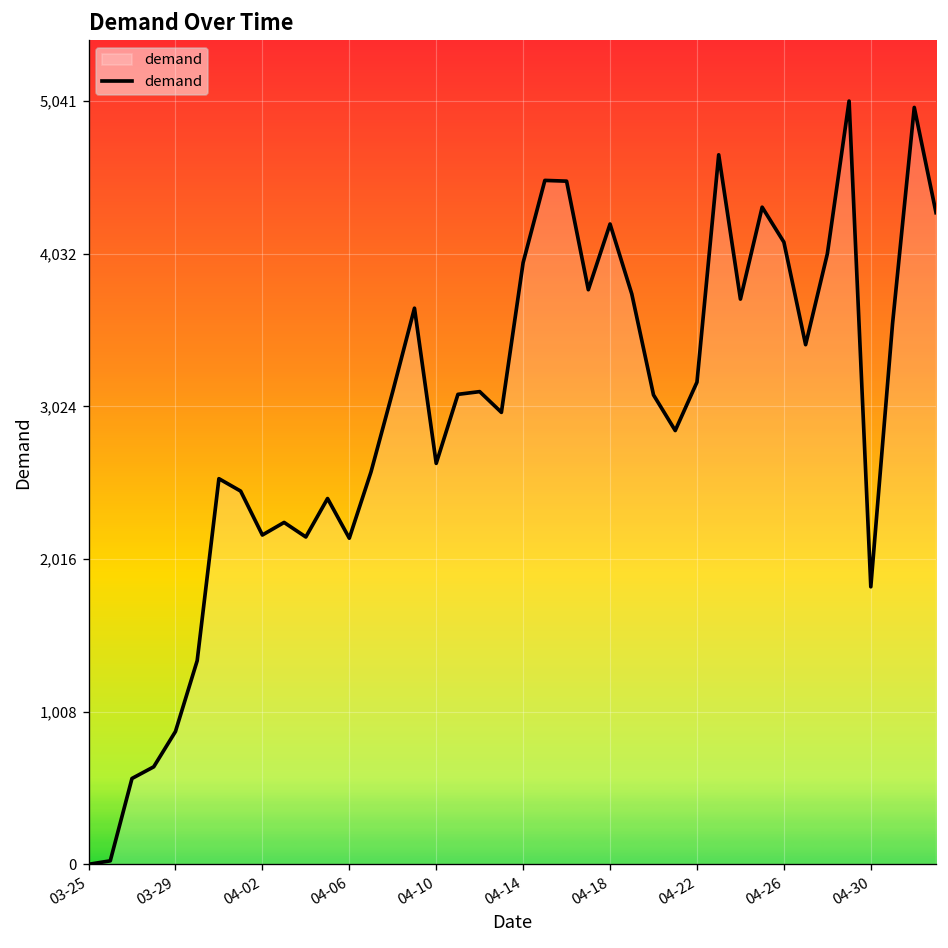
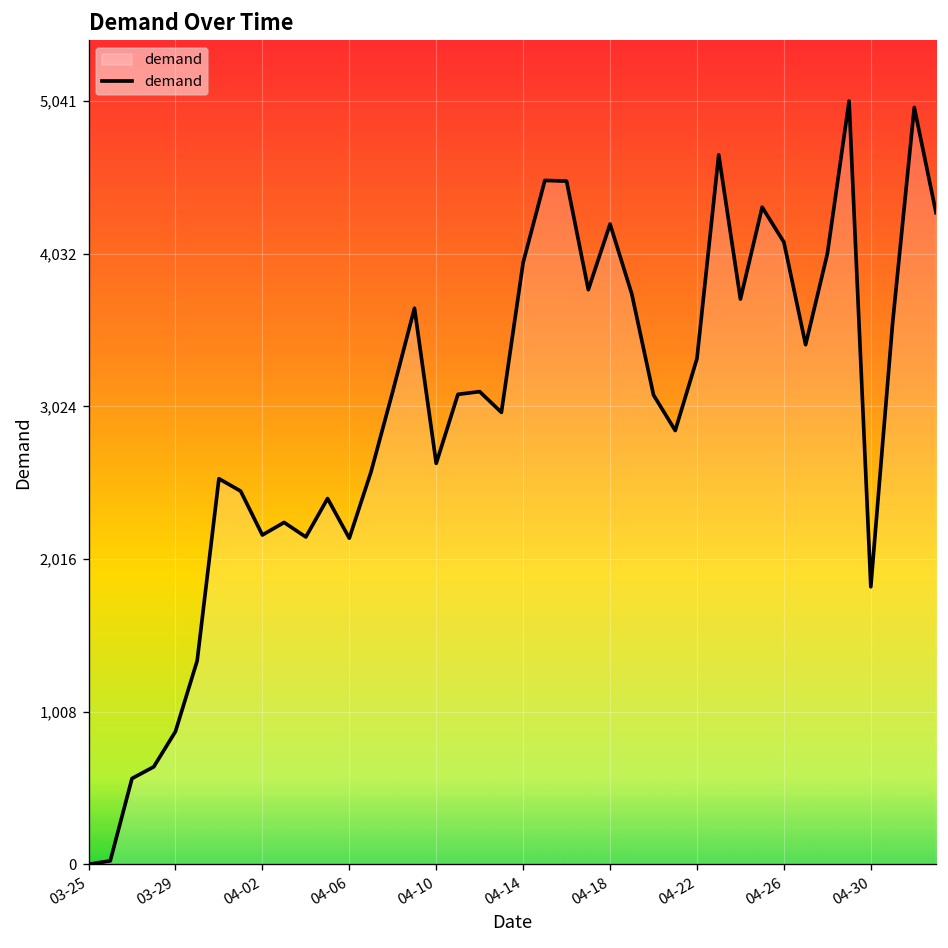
  {
    "03-25": "0",
    "03-29": "880",
    "04-02": "2,180",
    "04-06": "2,150",
    "04-10": "2,650",
    "04-14": "3,970",
    "04-18": "4,230",
-   "04-22": "3,180",
+   "04-22": "3,340",
    "04-26": "4,110",
    "04-30": "1,830"
  }
